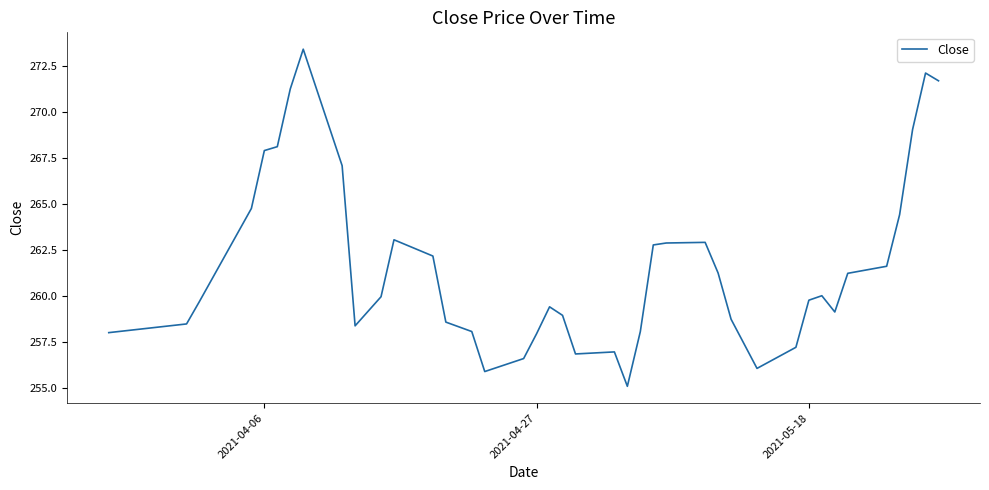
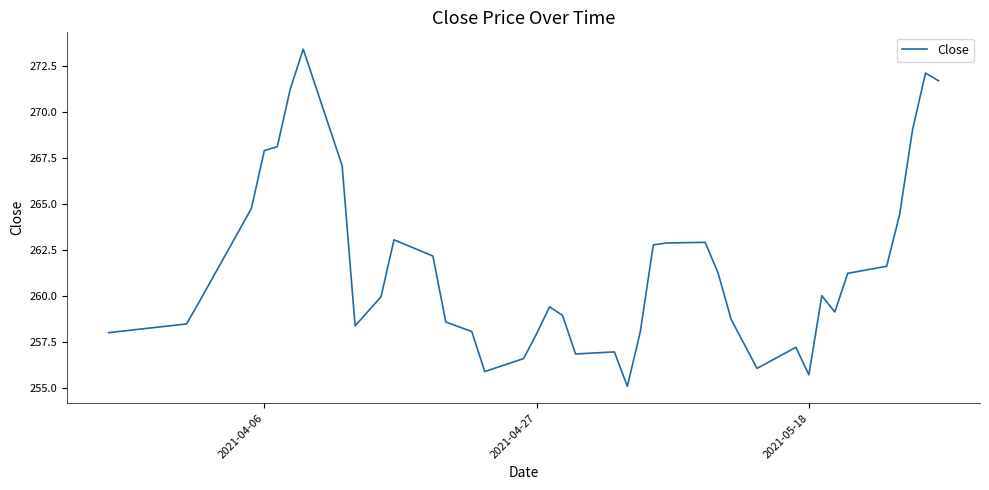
  {
    "2021-04-06": 267.9,
    "2021-04-27": 257.9,
-   "2021-05-18": 259.8
+   "2021-05-18": 255.7
  }
